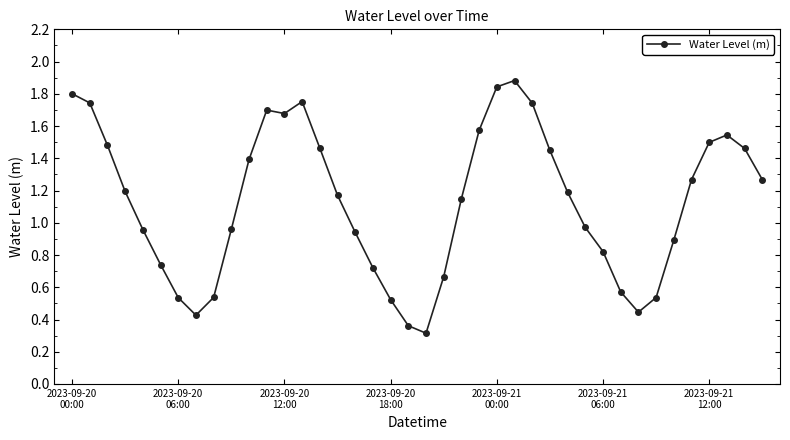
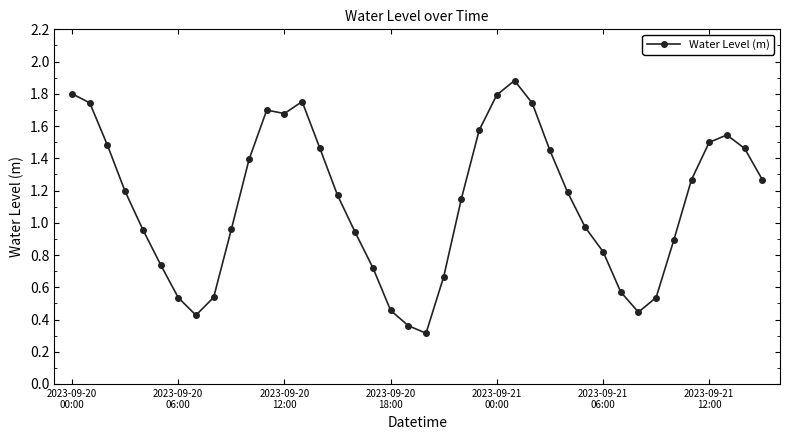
  {
    "2023-09-20 00:00": 1.80,
    "2023-09-20 06:00": 0.54,
    "2023-09-20 12:00": 1.68,
-   "2023-09-20 18:00": 0.52,
-   "2023-09-21 00:00": 1.84,
+   "2023-09-20 18:00": 0.46,
+   "2023-09-21 00:00": 1.79,
    "2023-09-21 06:00": 0.82,
    "2023-09-21 12:00": 1.50
  }
